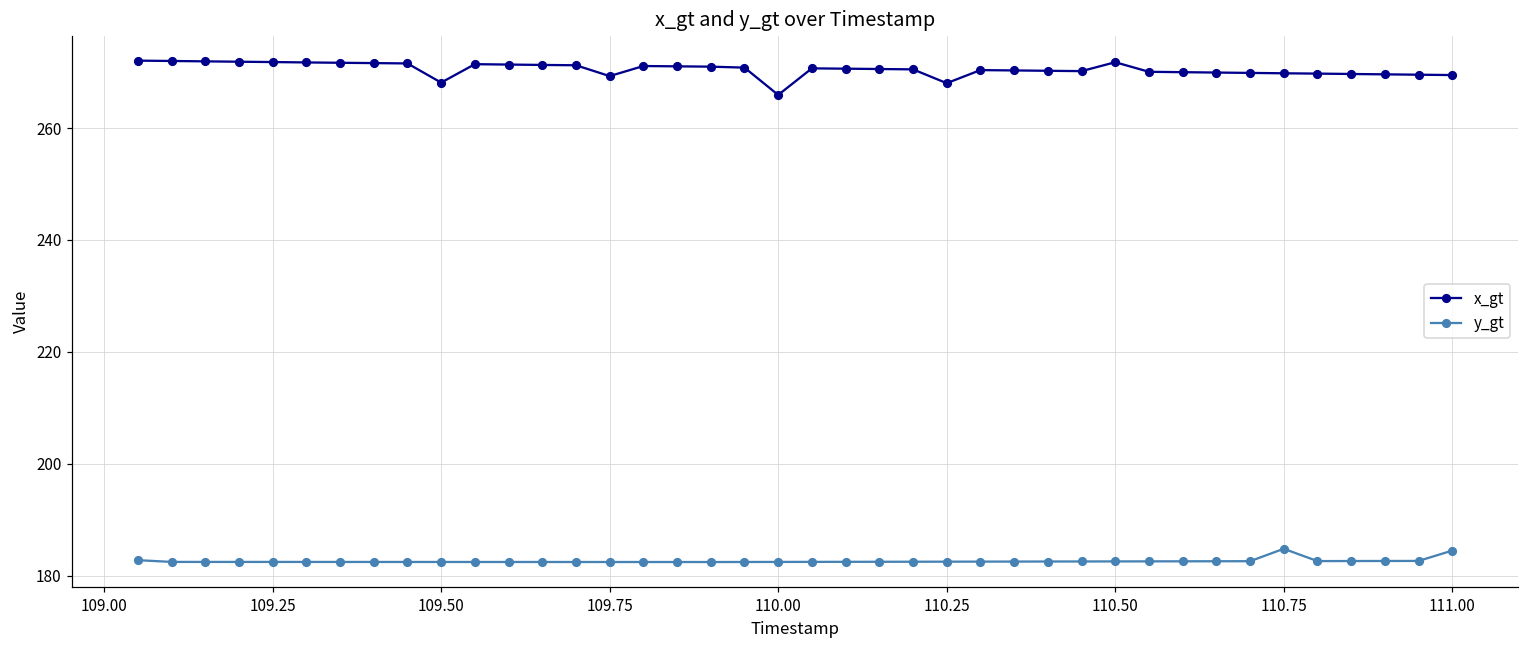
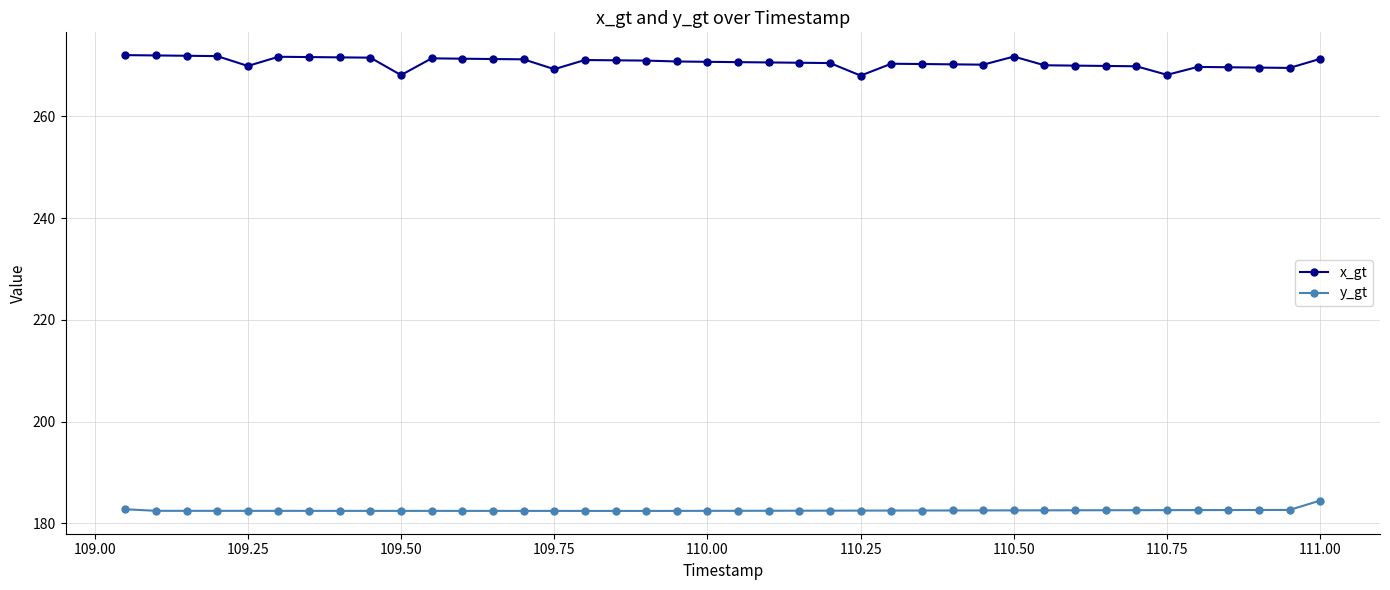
  {
    "x_gt": {
-     "109.25": 272,
+     "109.25": 270,
      "109.50": 268,
      "109.75": 269,
-     "110.00": 266,
+     "110.00": 271,
      "110.25": 268,
      "110.50": 272,
-     "110.75": 270,
-     "111.00": 269
+     "110.75": 268,
+     "111.00": 271
    },
    "y_gt": {
      "109.25": 182,
      "109.50": 182,
      "109.75": 182,
      "110.00": 182,
      "110.25": 183,
      "110.50": 183,
-     "110.75": 185,
+     "110.75": 183,
      "111.00": 184
    }
  }
